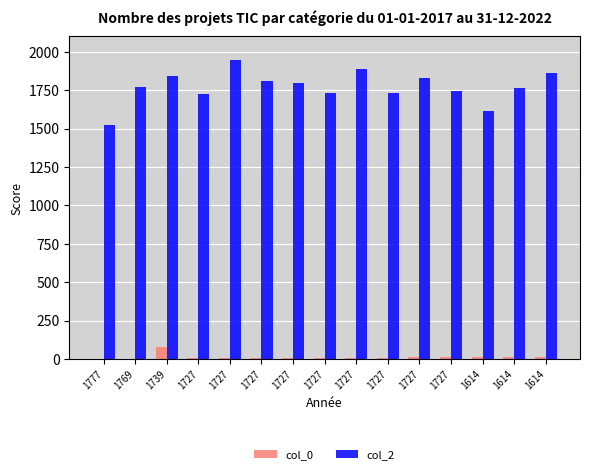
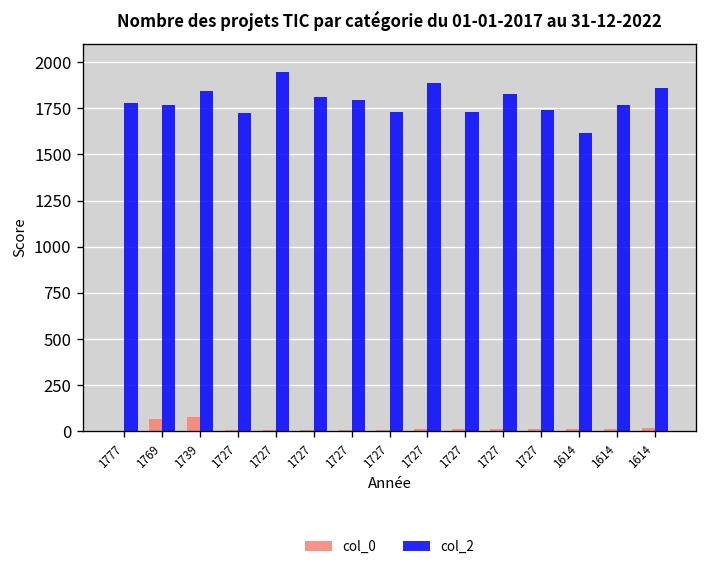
  {
    "col_0": {
      "1777": 0,
-     "1769": 0,
+     "1769": 70,
      "1739": 80
    },
    "col_2": {
-     "1777": 1520,
+     "1777": 1780,
      "1769": 1770,
      "1739": 1840
    }
  }
